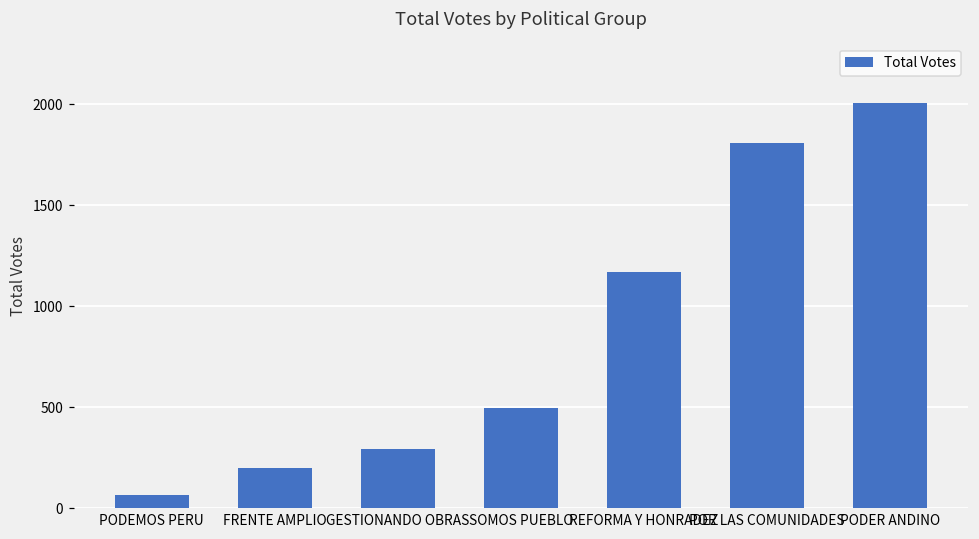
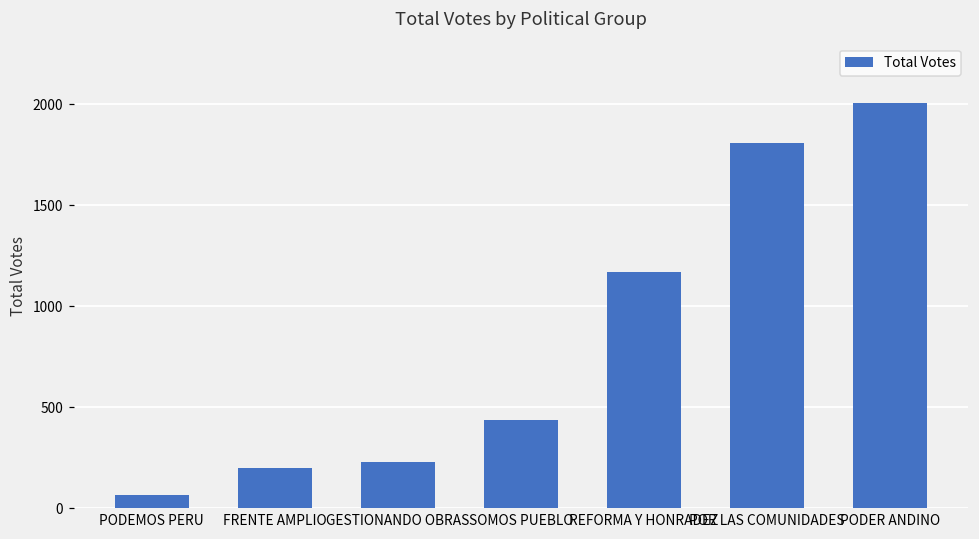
  {
    "PODEMOS PERU": 60,
    "FRENTE AMPLIO": 200,
-   "GESTIONANDO OBRAS": 290,
-   "SOMOS PUEBLO": 500,
+   "GESTIONANDO OBRAS": 230,
+   "SOMOS PUEBLO": 440,
    "PODER ANDINO": 2010
  }
